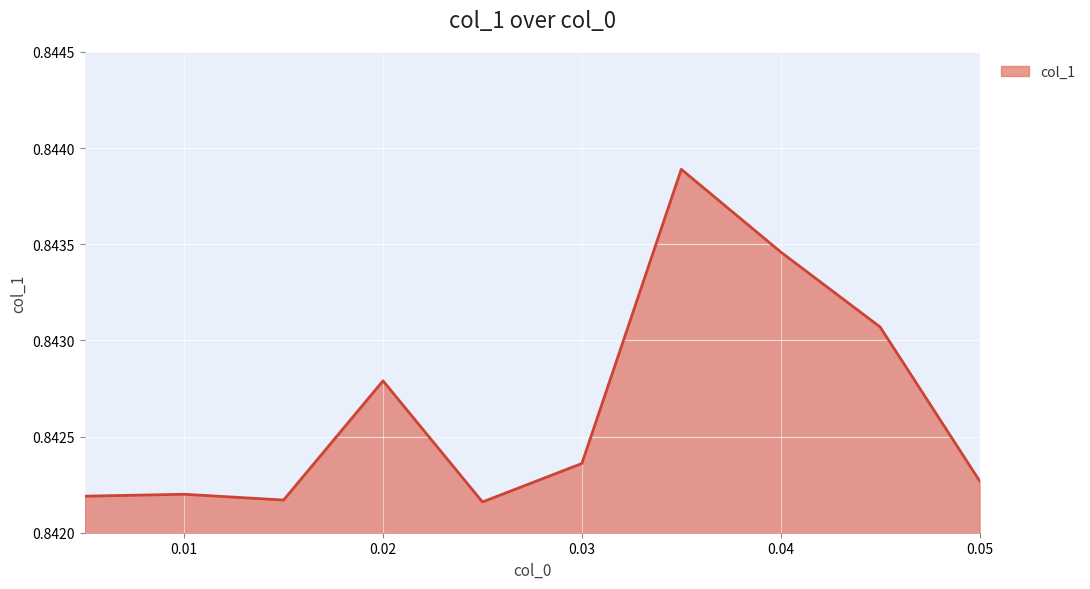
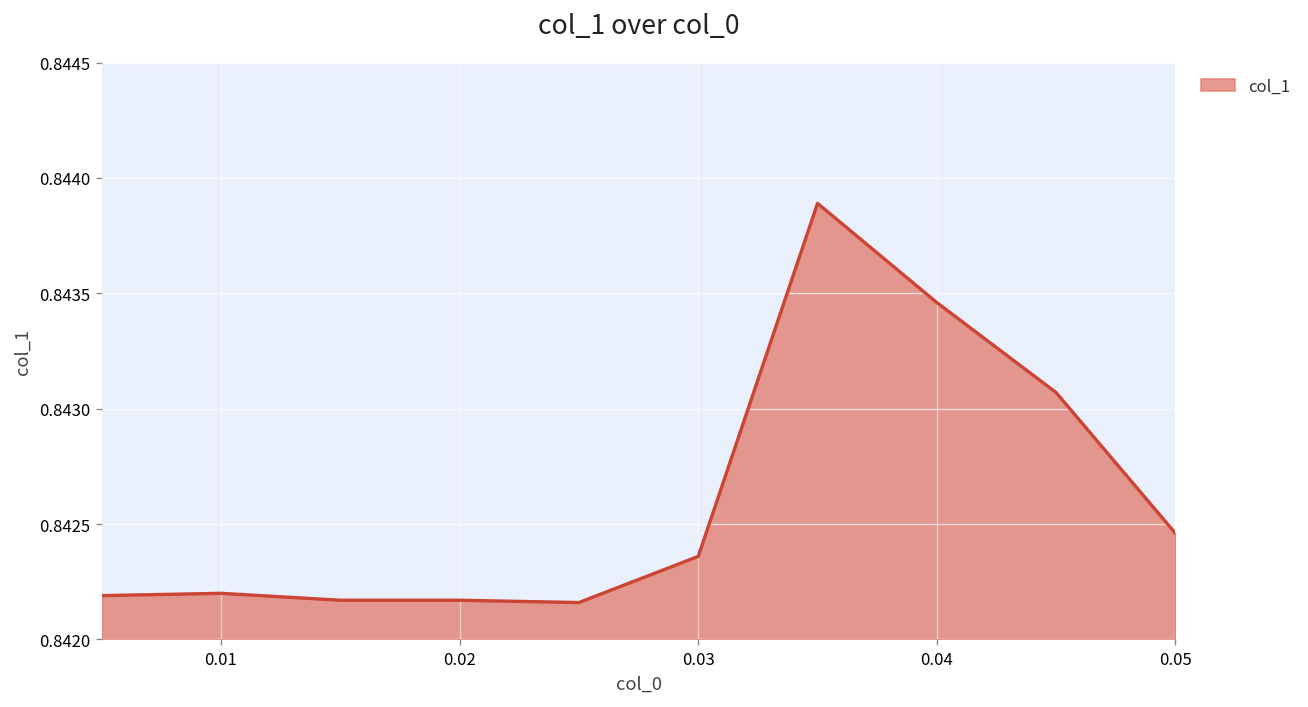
  {
    "0.01": 0.84220,
-   "0.02": 0.84279,
+   "0.02": 0.84217,
    "0.03": 0.84236,
    "0.04": 0.84346,
-   "0.05": 0.84227
+   "0.05": 0.84246
  }
